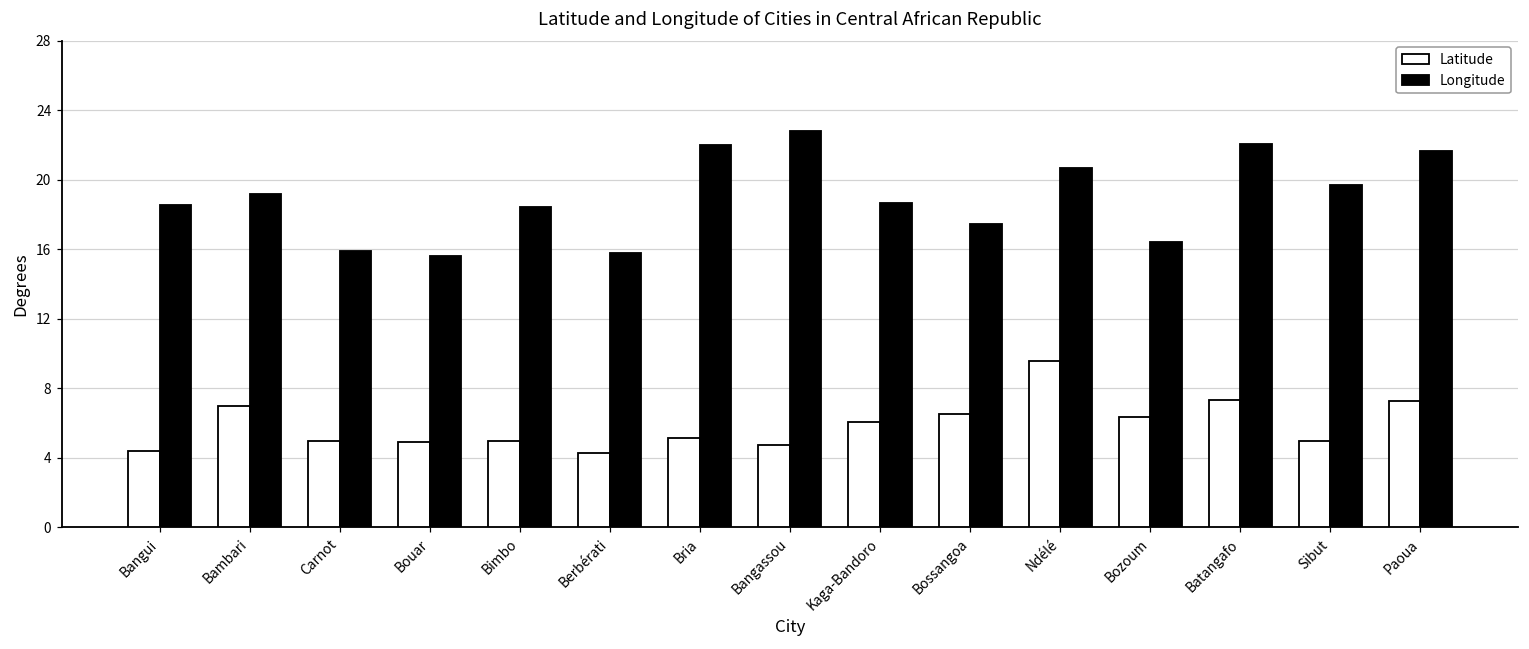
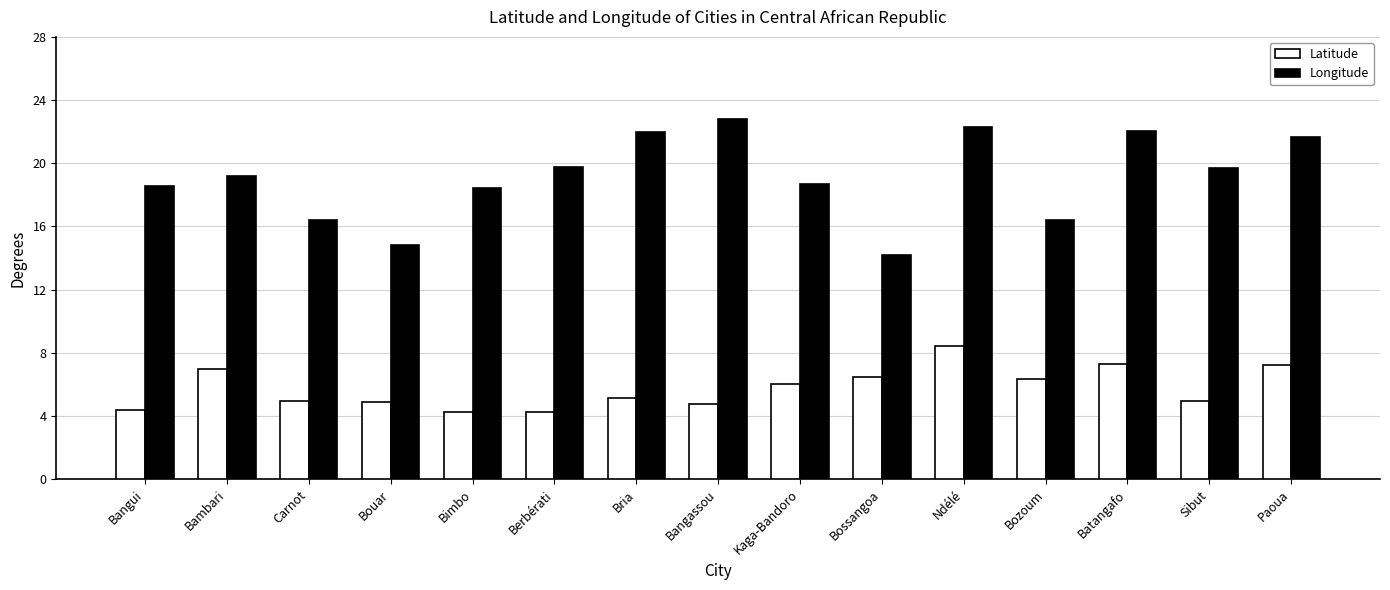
  {
    "Latitude": {
      "Bangui": 4.4,
      "Bambari": 7.0,
      "Carnot": 4.9,
      "Bouar": 4.9,
-     "Bimbo": 5.0,
+     "Bimbo": 4.3,
      "Berbérati": 4.3,
      "Bria": 5.1,
      "Bangassou": 4.7,
      "Kaga-Bandoro": 6.0,
      "Bossangoa": 6.5,
-     "Ndélé": 9.6,
+     "Ndélé": 8.4,
      "Bozoum": 6.3,
      "Batangafo": 7.3,
      "Sibut": 5.0,
      "Paoua": 7.2
    },
    "Longitude": {
      "Bangui": 18.6,
      "Bambari": 19.2,
-     "Carnot": 15.9,
-     "Bouar": 15.6,
+     "Carnot": 16.4,
+     "Bouar": 14.8,
      "Bimbo": 18.4,
-     "Berbérati": 15.8,
+     "Berbérati": 19.8,
      "Bria": 22.0,
      "Bangassou": 22.8,
      "Kaga-Bandoro": 18.7,
-     "Bossangoa": 17.5,
-     "Ndélé": 20.6,
+     "Bossangoa": 14.2,
+     "Ndélé": 22.3,
      "Bozoum": 16.4,
      "Batangafo": 22.1,
      "Sibut": 19.7,
      "Paoua": 21.6
    }
  }
